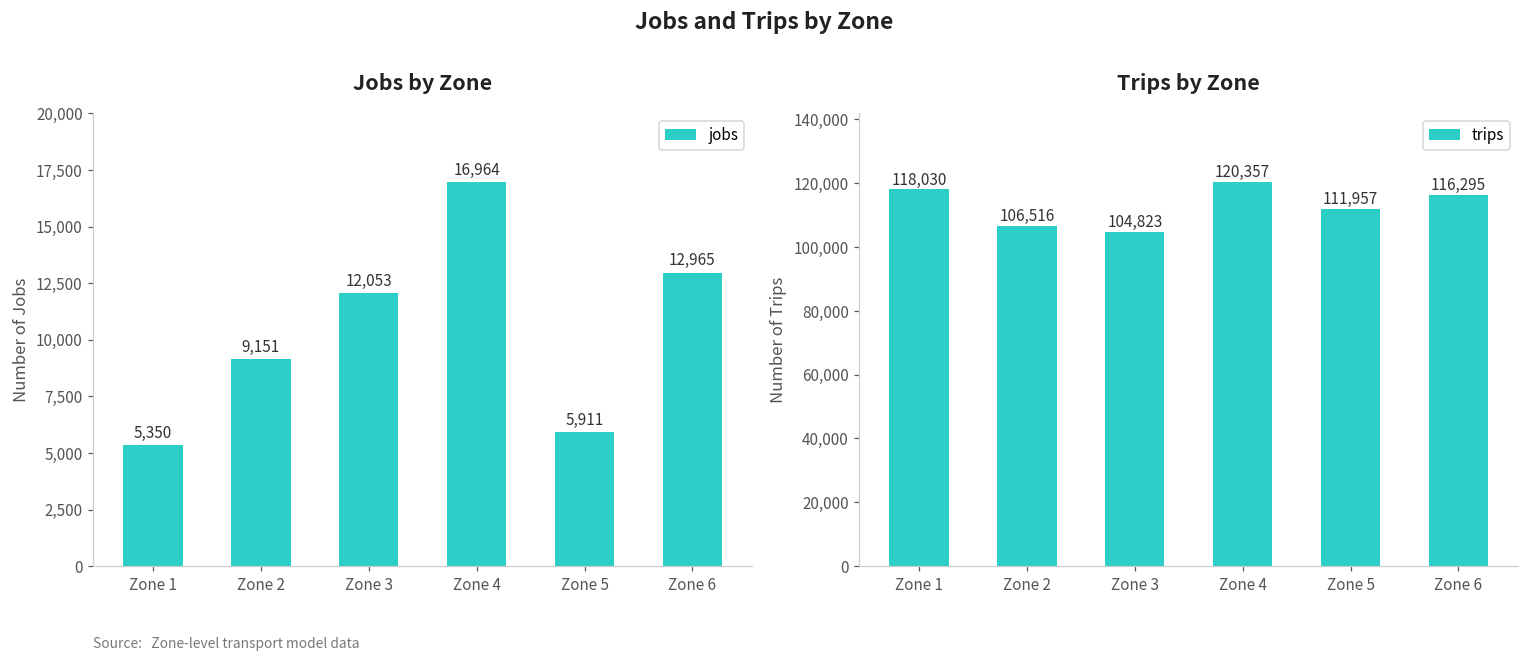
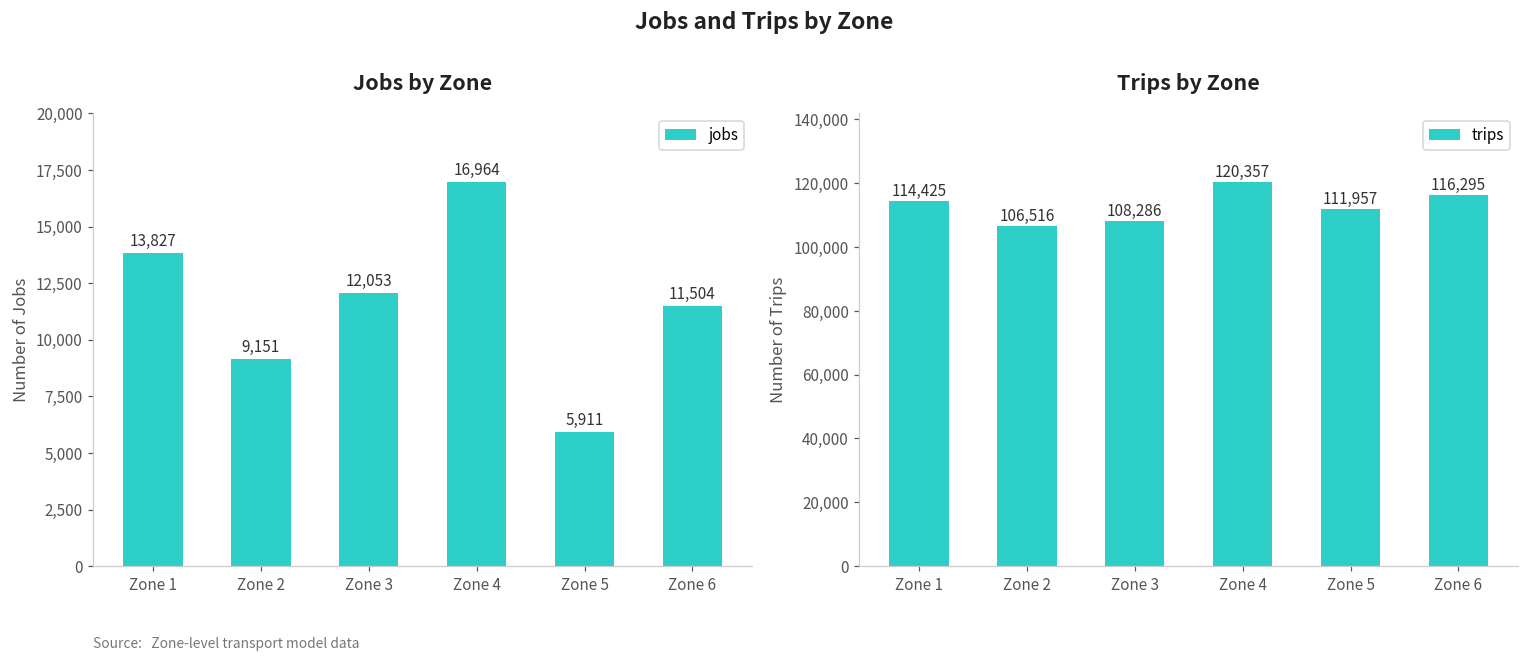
  {
    "Jobs by Zone": {
-     "Zone 1": "5,350",
+     "Zone 1": "13,827",
      "Zone 2": "9,151",
      "Zone 3": "12,053",
      "Zone 4": "16,964",
      "Zone 5": "5,911",
-     "Zone 6": "12,965"
+     "Zone 6": "11,504"
    },
    "Trips by Zone": {
-     "Zone 1": "118,030",
+     "Zone 1": "114,425",
      "Zone 2": "106,516",
-     "Zone 3": "104,823",
+     "Zone 3": "108,286",
      "Zone 4": "120,357",
      "Zone 5": "111,957",
      "Zone 6": "116,295"
    }
  }
